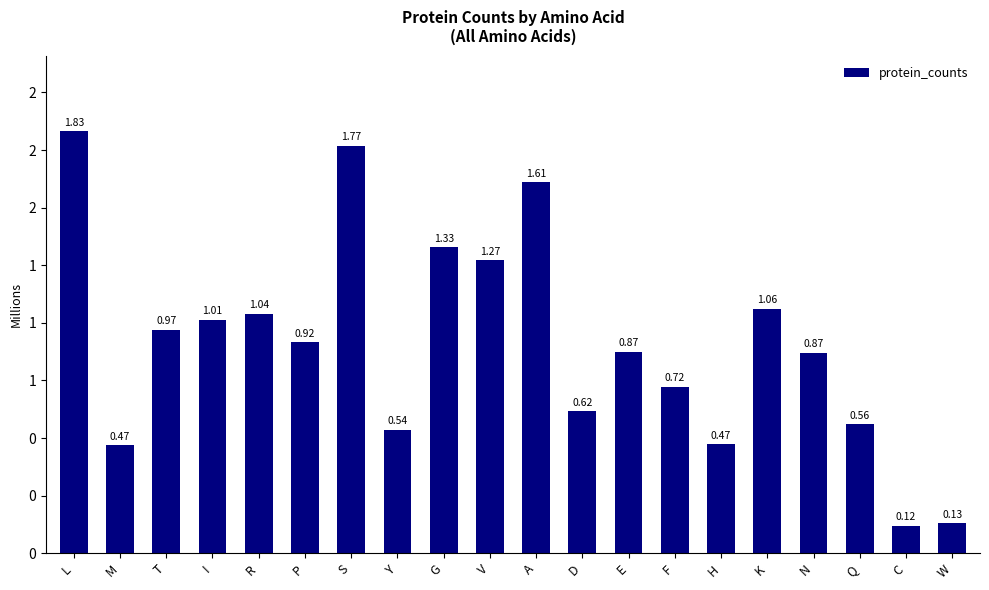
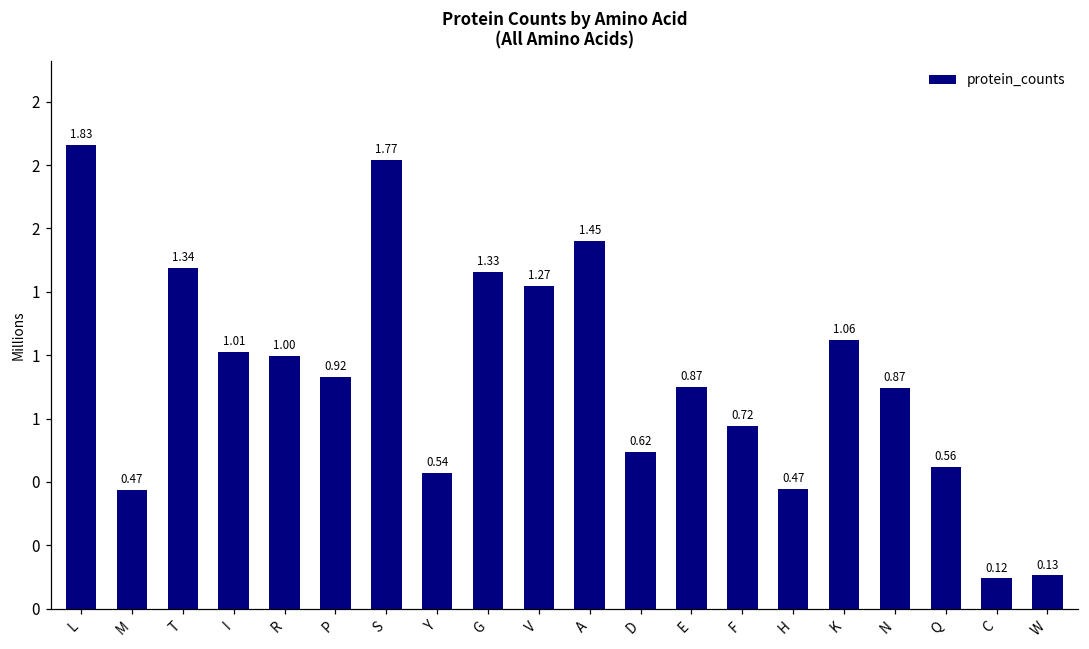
  {
-   "T": 0.97,
-   "R": 1.04,
-   "A": 1.61
+   "T": 1.34,
+   "R": 1.00,
+   "A": 1.45
  }
